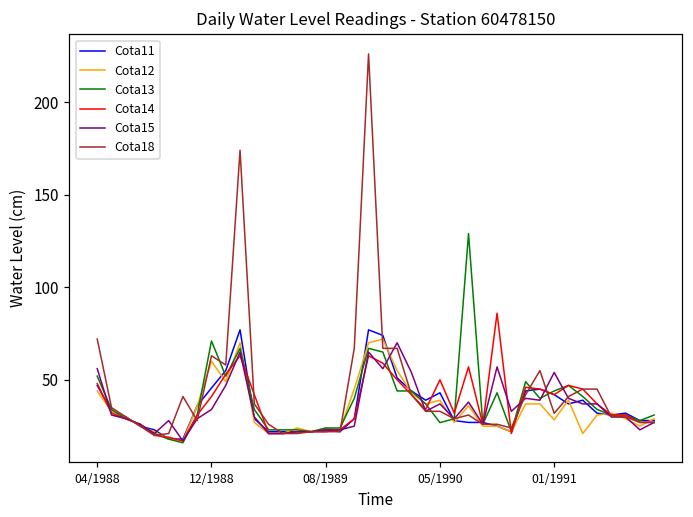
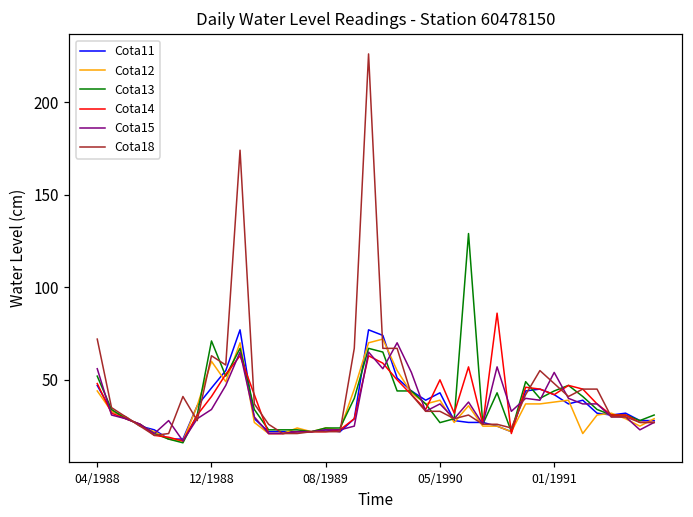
  {
    "Cota11": {
      "12/1988": 46,
      "05/1990": 43
    },
    "Cota12": {
      "04/1988": 44,
      "12/1988": 60,
      "05/1990": 39,
-     "01/1991": 28
+     "01/1991": 38
    },
    "Cota13": {
      "04/1988": 52,
      "12/1988": 71,
      "05/1990": 27,
      "01/1991": 44
    },
    "Cota14": {
      "12/1988": 41,
      "05/1990": 50
    },
    "Cota15": {
      "04/1988": 56,
      "12/1988": 34,
      "05/1990": 37,
      "01/1991": 54
    },
    "Cota18": {
      "04/1988": 72,
      "12/1988": 63,
      "05/1990": 33,
-     "01/1991": 32
+     "01/1991": 48
    }
  }
